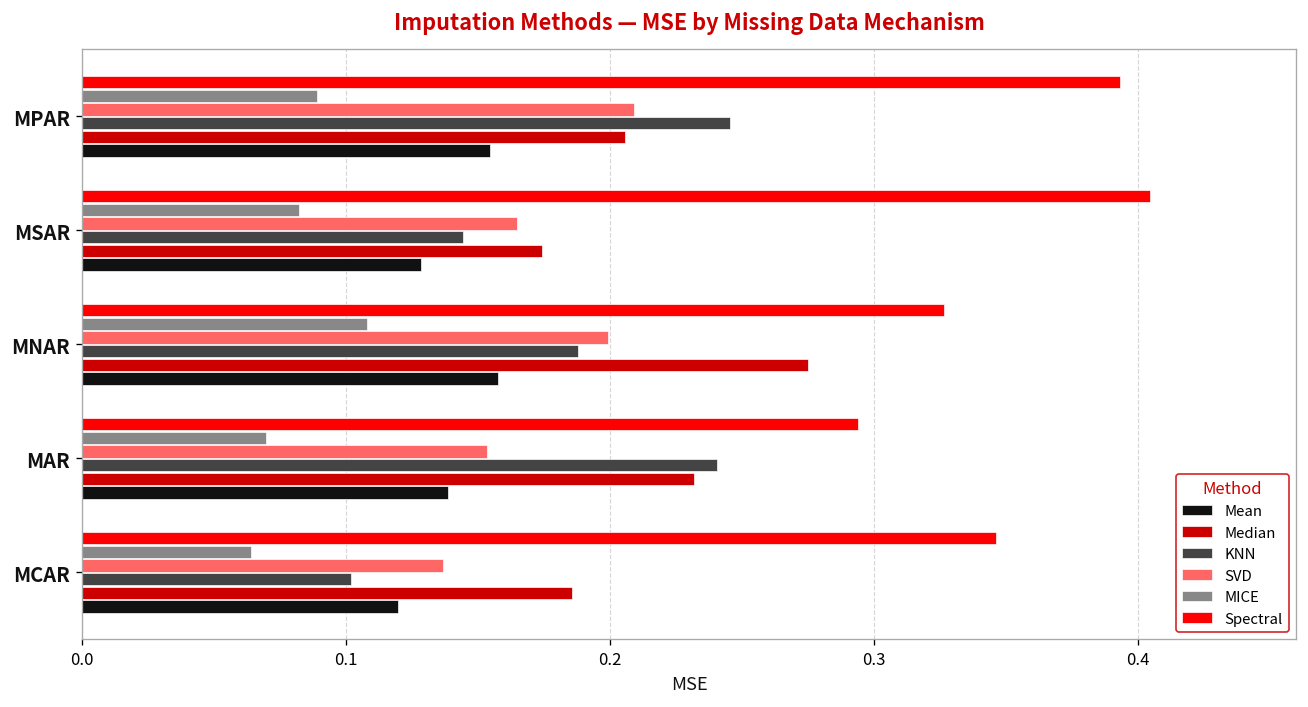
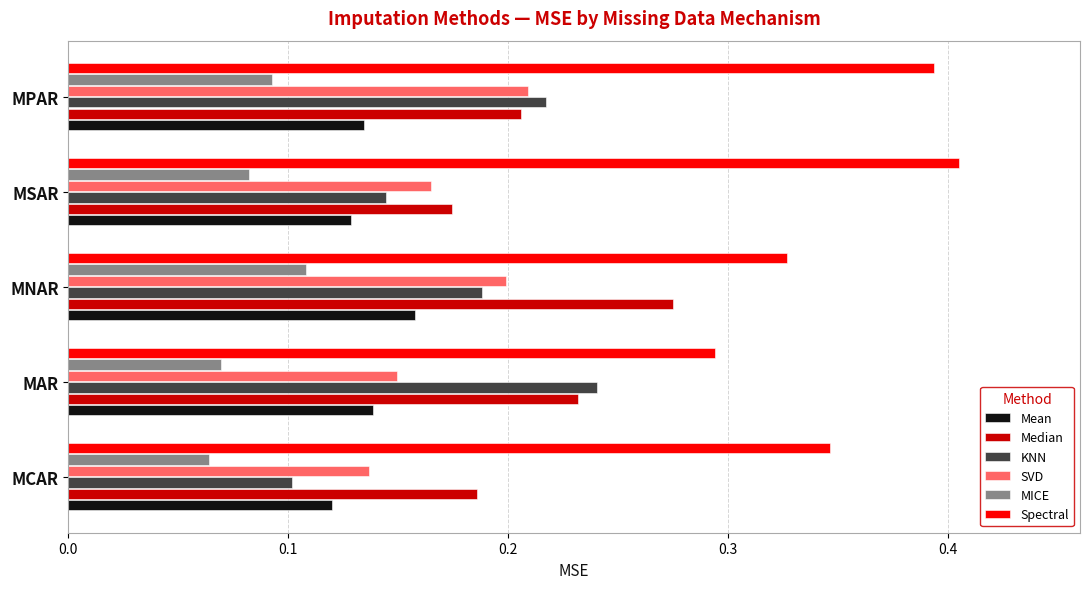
  {
    "Mean": {
-     "MPAR": 0.155,
+     "MPAR": 0.134,
      "MSAR": 0.128,
      "MNAR": 0.158,
      "MAR": 0.139,
      "MCAR": 0.120
    },
    "KNN": {
-     "MPAR": 0.246,
+     "MPAR": 0.217,
      "MSAR": 0.144,
      "MNAR": 0.188,
      "MAR": 0.240,
      "MCAR": 0.102
    },
    "SVD": {
      "MPAR": 0.209,
      "MSAR": 0.165,
      "MNAR": 0.199,
-     "MAR": 0.153,
+     "MAR": 0.150,
      "MCAR": 0.137
    },
    "MICE": {
-     "MPAR": 0.089,
+     "MPAR": 0.093,
      "MSAR": 0.082,
      "MNAR": 0.108,
      "MAR": 0.070,
      "MCAR": 0.064
    }
  }
